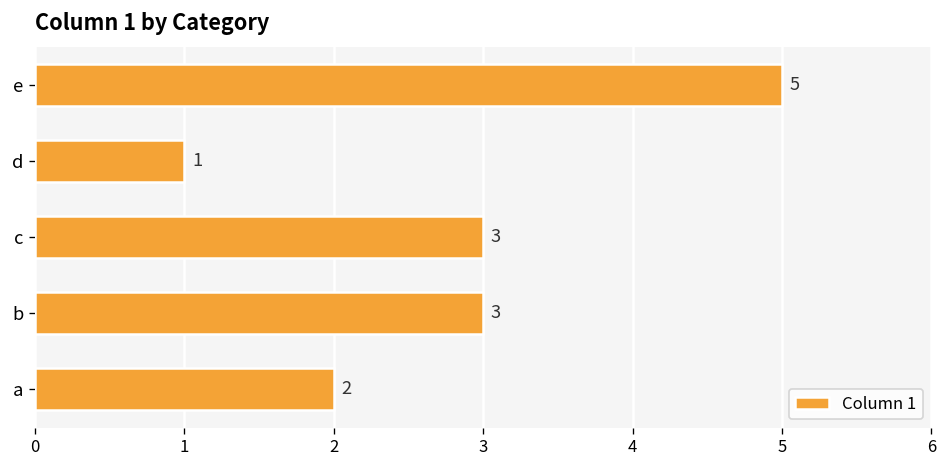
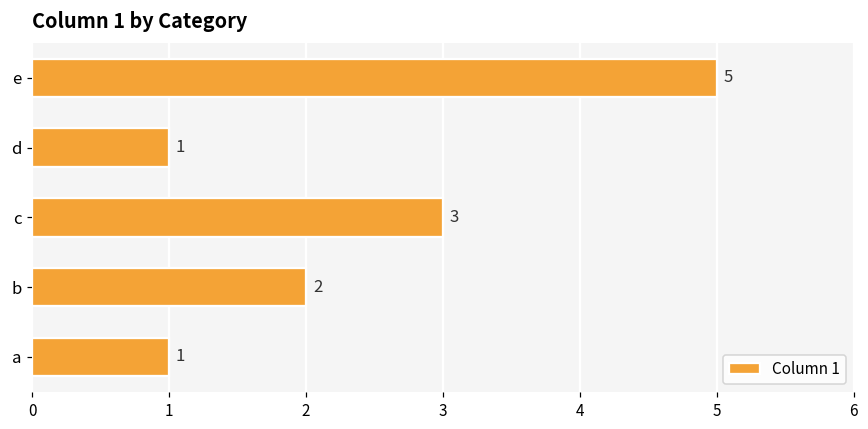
  {
    "e": 5,
    "d": 1,
    "c": 3,
-   "b": 3,
-   "a": 2
+   "b": 2,
+   "a": 1
  }
